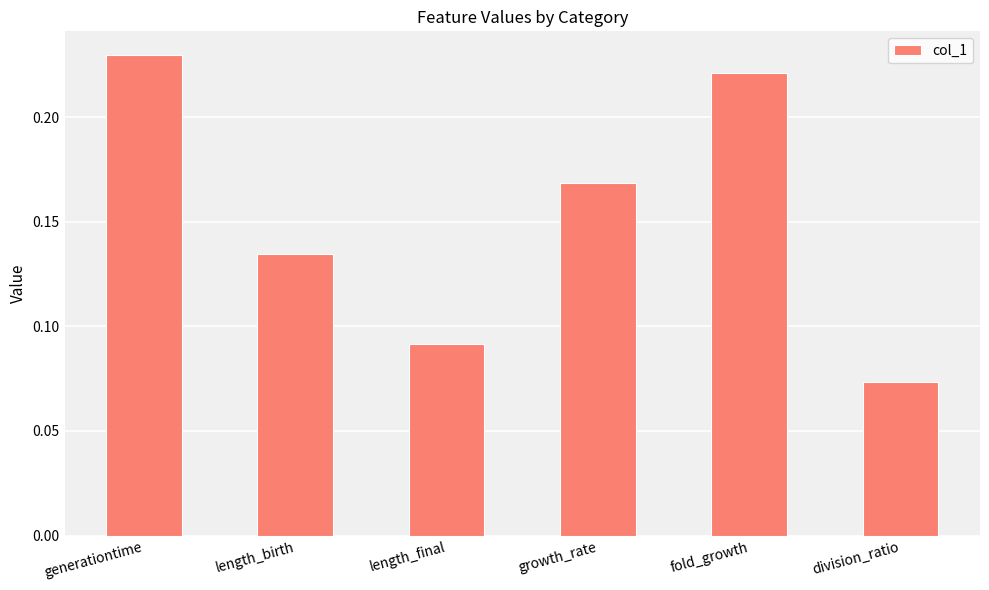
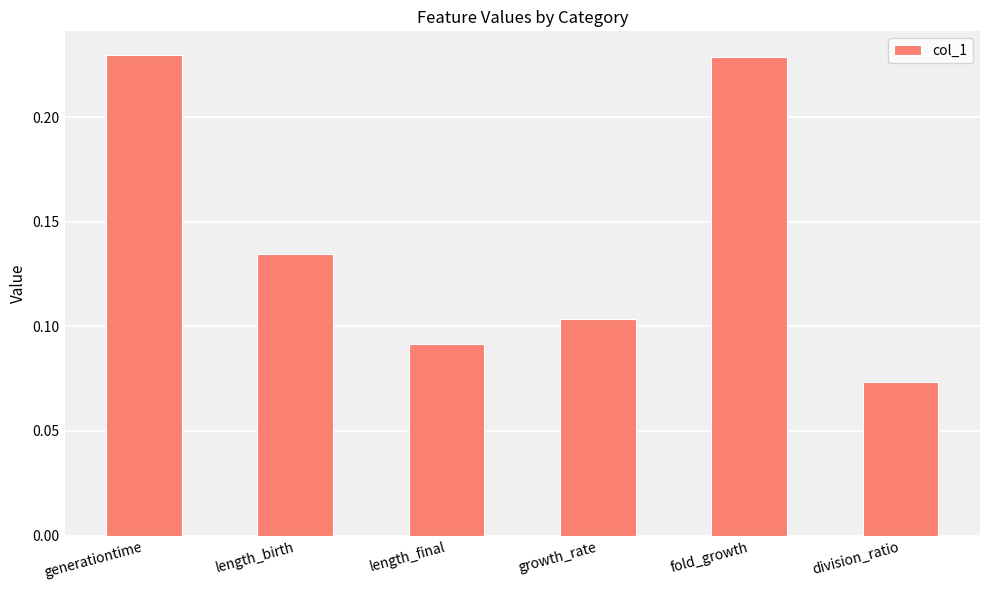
  {
    "generationtime": 0.229,
    "length_birth": 0.134,
    "length_final": 0.092,
-   "growth_rate": 0.168,
-   "fold_growth": 0.221,
+   "growth_rate": 0.103,
+   "fold_growth": 0.229,
    "division_ratio": 0.073
  }
